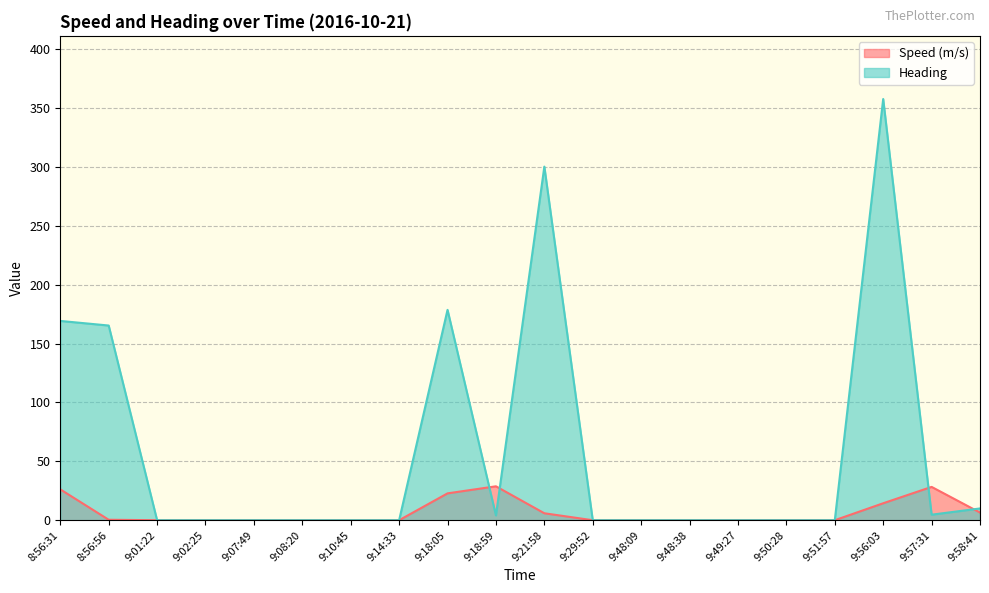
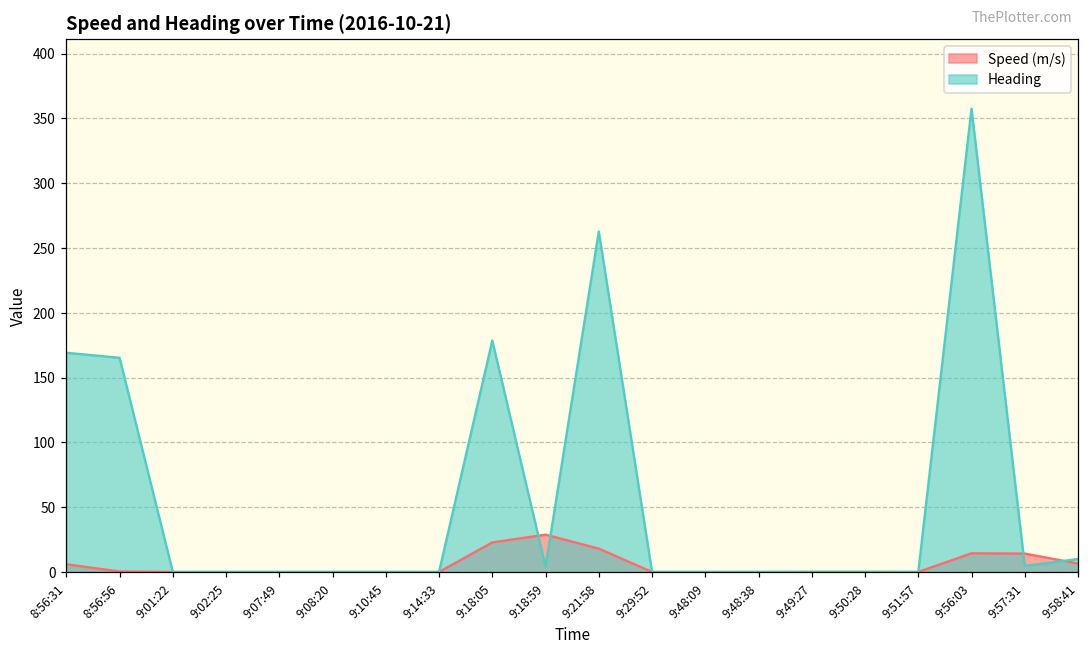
  {
    "Speed (m/s)": {
-     "8:56:31": 26,
+     "8:56:31": 6,
      "8:56:56": 0,
      "9:18:05": 23,
      "9:18:59": 29,
-     "9:21:58": 6,
+     "9:21:58": 18,
      "9:56:03": 14,
-     "9:57:31": 28,
+     "9:57:31": 14,
      "9:58:41": 7
    },
    "Heading": {
      "8:56:31": 169,
      "8:56:56": 165,
      "9:18:05": 179,
      "9:18:59": 4,
-     "9:21:58": 300,
+     "9:21:58": 263,
      "9:56:03": 358,
      "9:57:31": 5,
      "9:58:41": 10
    }
  }
